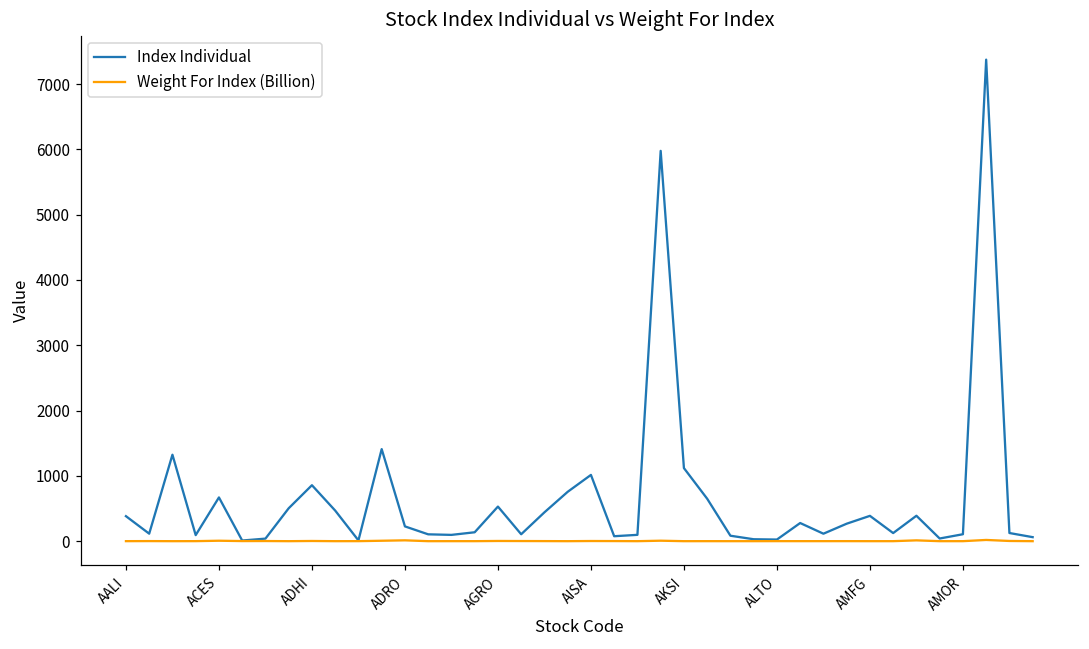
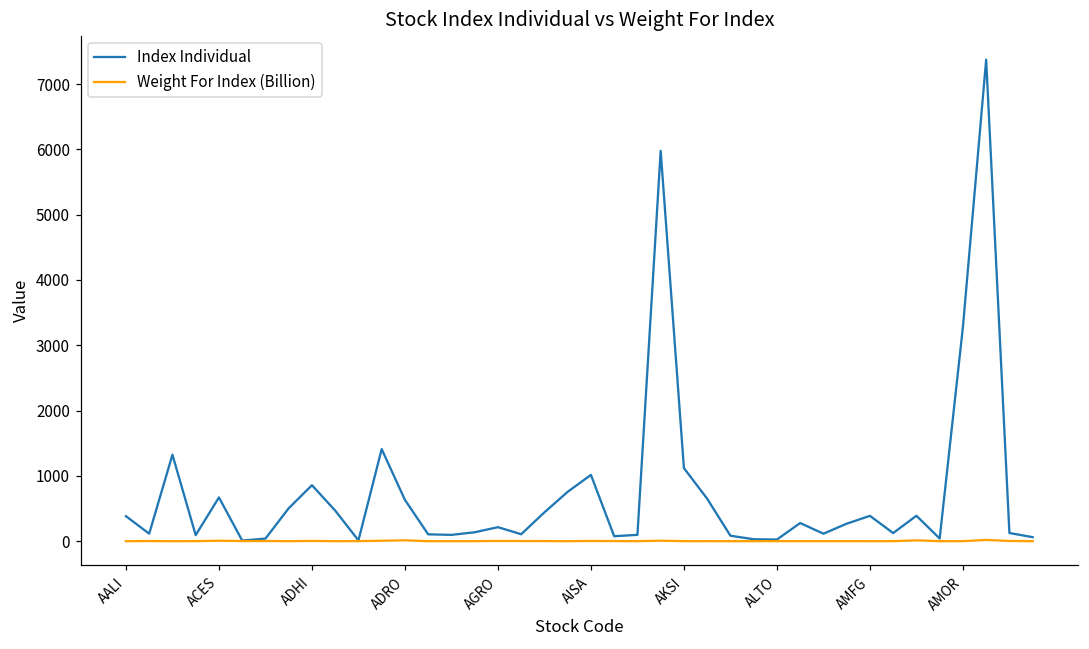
  {
    "Index Individual": {
      "AALI": 400,
      "ACES": 700,
      "ADHI": 900,
-     "ADRO": 200,
-     "AGRO": 500,
+     "ADRO": 600,
+     "AGRO": 200,
      "AISA": 1000,
      "AKSI": 1100,
      "AMFG": 400,
-     "AMOR": 100
+     "AMOR": 3300
    },
    "Weight For Index (Billion)": {
      "AALI": 0,
      "ACES": 0,
      "ADHI": 0,
      "ADRO": 0,
      "AGRO": 0,
      "AISA": 0,
      "AKSI": 0,
      "AMFG": 0,
      "AMOR": 0
    }
  }
